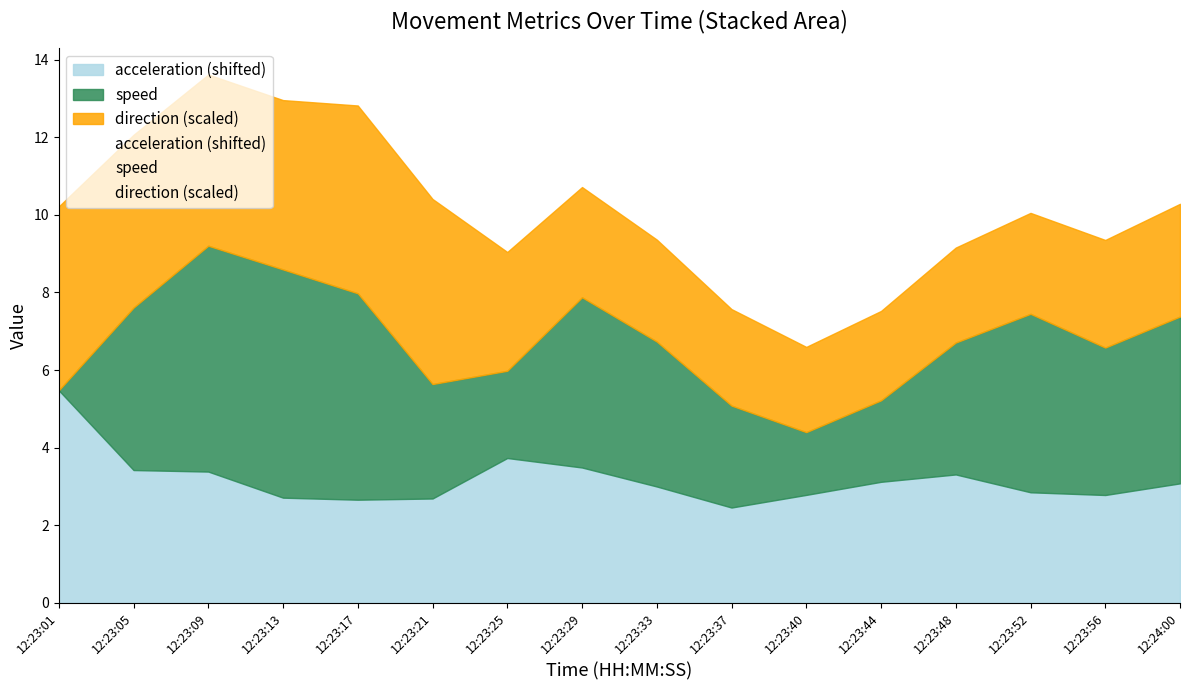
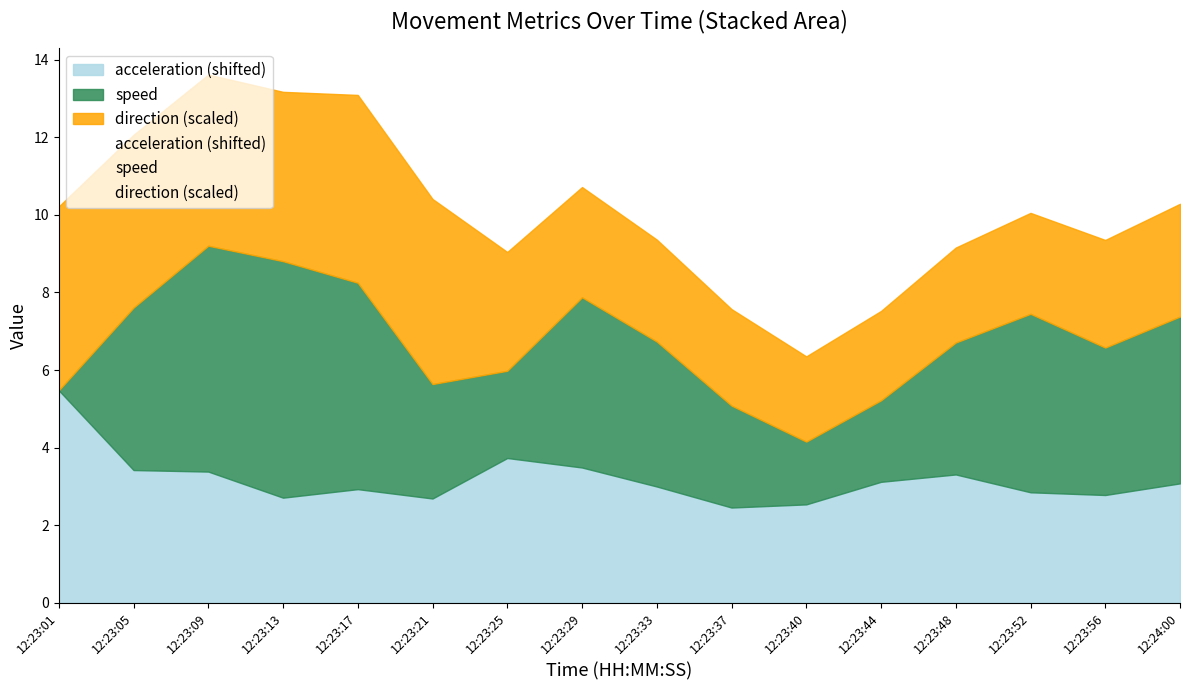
  {
    "acceleration (shifted)": {
      "12:23:05": 3.4,
      "12:23:09": 3.4,
      "12:23:13": 2.7,
-     "12:23:17": 2.7,
+     "12:23:17": 2.9,
      "12:23:21": 2.7,
      "12:23:25": 3.7,
      "12:23:29": 3.5,
      "12:23:33": 3.0,
      "12:23:37": 2.5,
-     "12:23:40": 2.8,
+     "12:23:40": 2.5,
      "12:23:44": 3.1,
      "12:23:48": 3.3,
      "12:23:52": 2.9,
      "12:23:56": 2.8,
      "12:24:00": 3.1
    },
    "speed": {
      "12:23:05": 4.2,
      "12:23:09": 5.8,
-     "12:23:13": 5.9,
+     "12:23:13": 6.1,
      "12:23:17": 5.3,
      "12:23:21": 3.0,
      "12:23:25": 2.2,
      "12:23:29": 4.4,
      "12:23:33": 3.7,
      "12:23:37": 2.6,
      "12:23:40": 1.6,
      "12:23:44": 2.1,
      "12:23:48": 3.4,
      "12:23:52": 4.6,
      "12:23:56": 3.8,
      "12:24:00": 4.3
    },
    "direction (scaled)": {
      "12:23:01": 4.7,
      "12:23:13": 4.4,
      "12:23:17": 4.8,
      "12:23:21": 4.8,
      "12:23:25": 3.1,
      "12:23:29": 2.8,
      "12:23:33": 2.6,
      "12:23:37": 2.5,
      "12:23:40": 2.2,
      "12:23:44": 2.3,
      "12:23:48": 2.4,
      "12:23:52": 2.6,
      "12:23:56": 2.8,
      "12:24:00": 2.9
    }
  }
